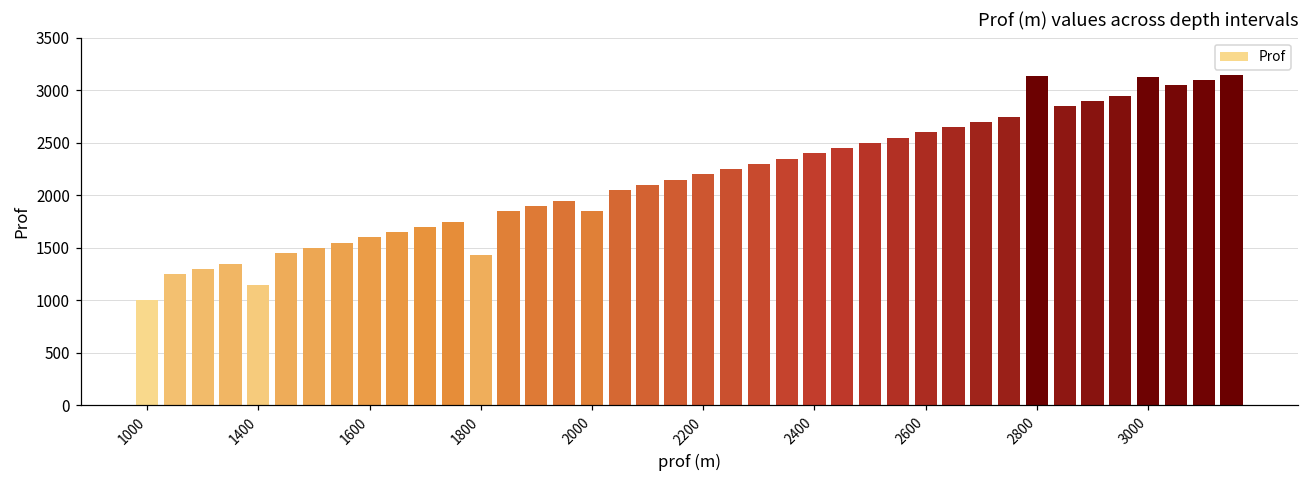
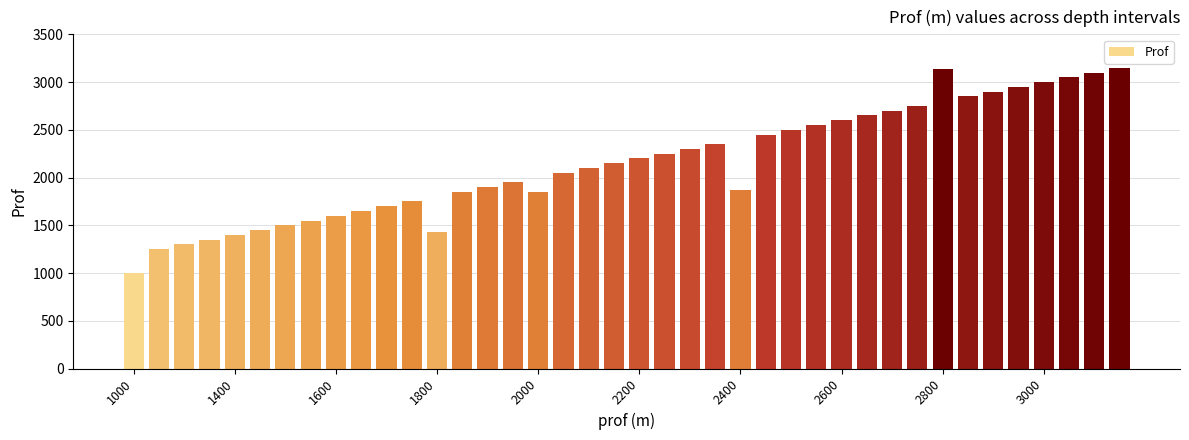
  {
    "1000": 1000,
-   "1400": 1100,
+   "1400": 1400,
    "1600": 1600,
    "1800": 1400,
    "2000": 1900,
    "2200": 2200,
-   "2400": 2400,
+   "2400": 1900,
    "2600": 2600,
    "2800": 3100,
-   "3000": 3100
+   "3000": 3000
  }
